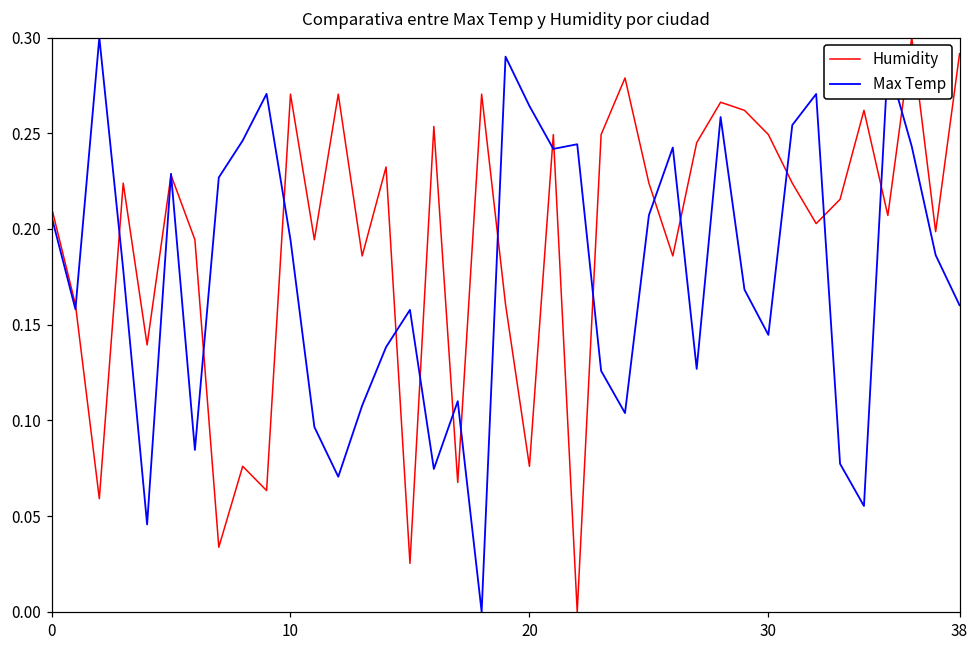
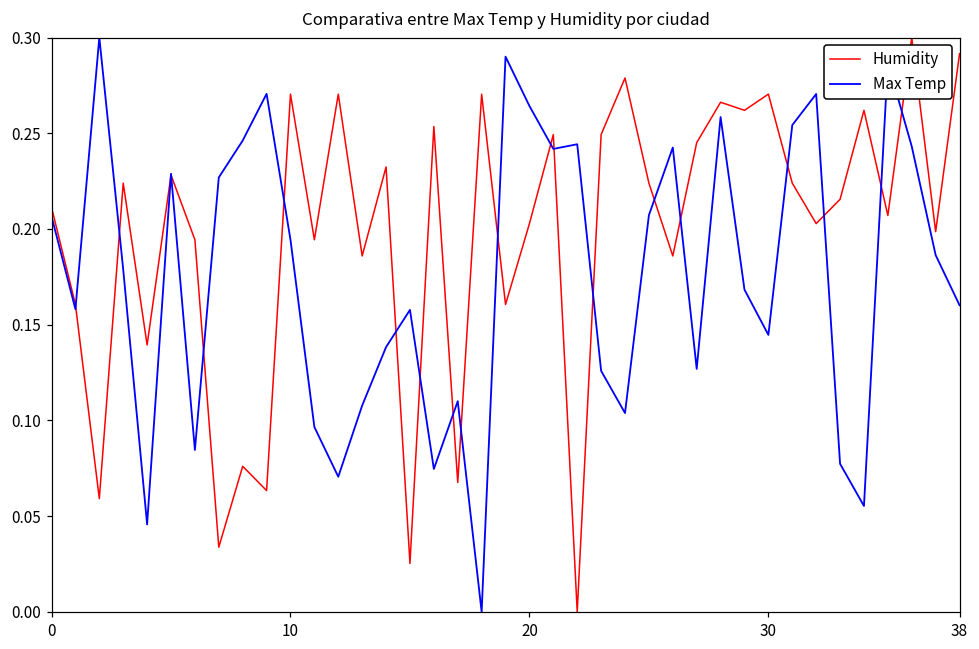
  {
    "Humidity": {
      "0": 0.211,
      "10": 0.270,
-     "20": 0.076,
-     "30": 0.249,
+     "20": 0.203,
+     "30": 0.270,
      "38": 0.292
    },
    "Max Temp": {
      "0": 0.207,
      "10": 0.194,
      "20": 0.264,
      "30": 0.145,
      "38": 0.160
    }
  }
